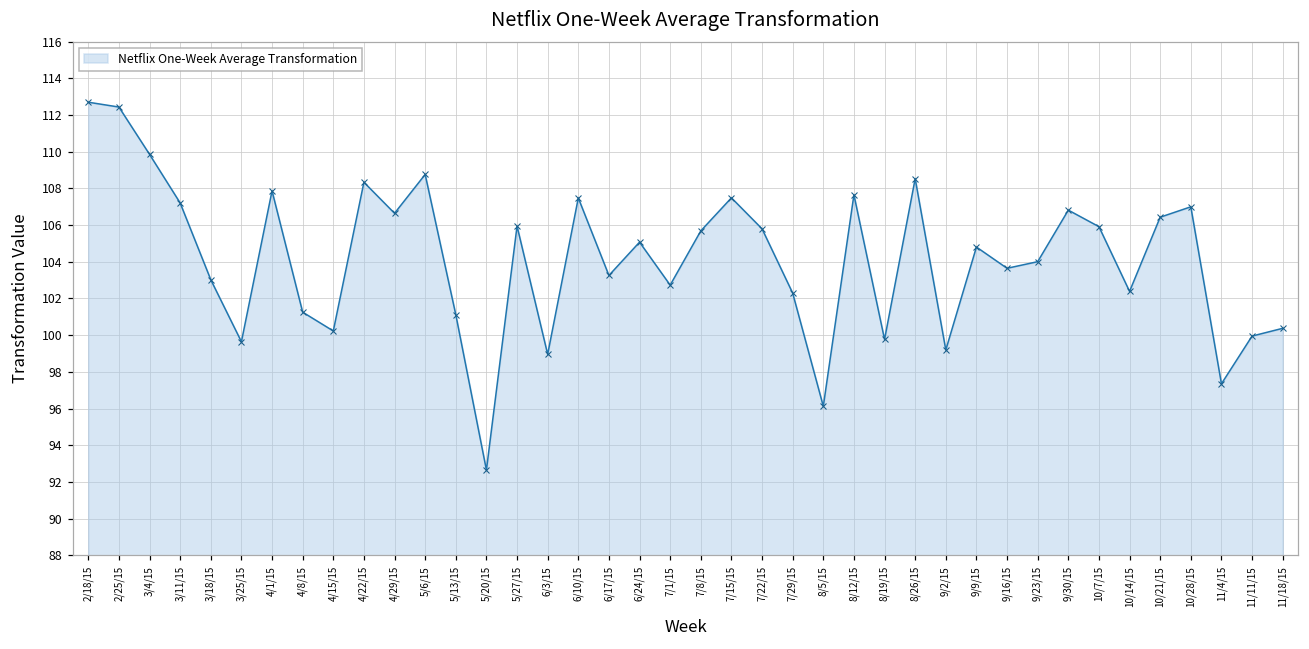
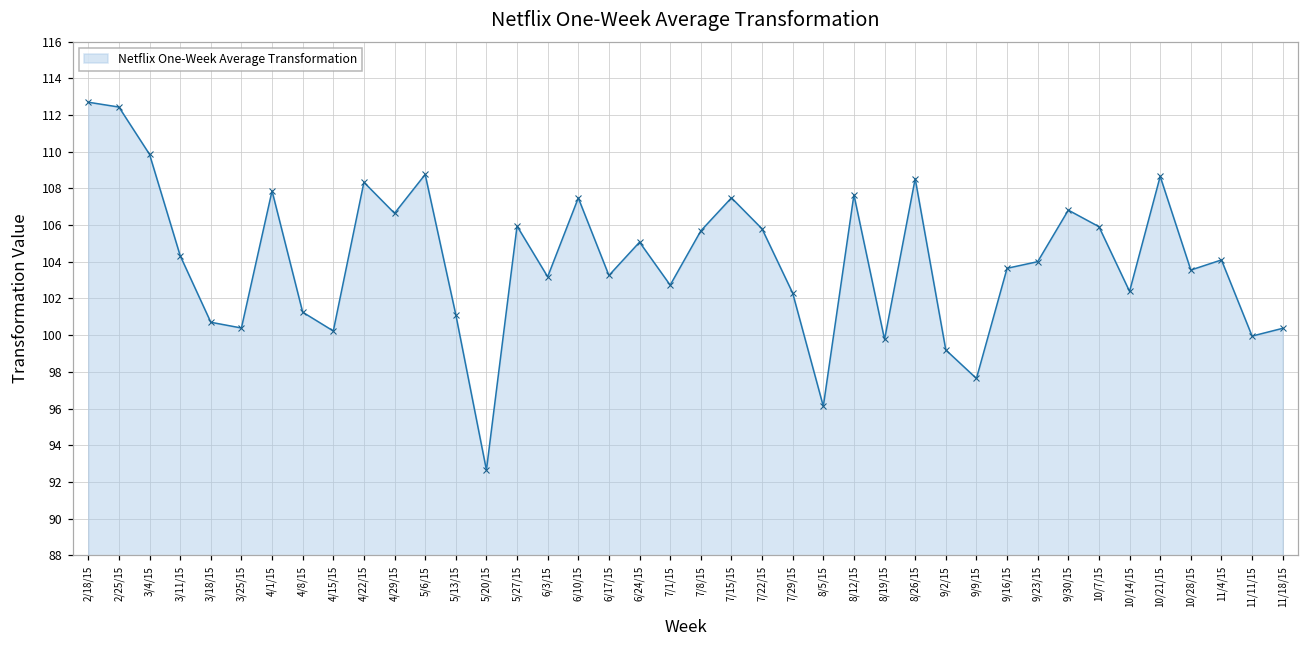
  {
    "2/18/15": 112.7,
    "2/25/15": 112.4,
    "3/4/15": 109.9,
-   "3/11/15": 107.2,
-   "3/18/15": 103.0,
-   "3/25/15": 99.6,
+   "3/11/15": 104.3,
+   "3/18/15": 100.7,
+   "3/25/15": 100.4,
    "4/1/15": 107.9,
    "4/8/15": 101.3,
    "4/15/15": 100.2,
    "4/22/15": 108.3,
    "4/29/15": 106.6,
    "5/6/15": 108.8,
    "5/13/15": 101.1,
    "5/20/15": 92.6,
    "5/27/15": 105.9,
-   "6/3/15": 99.0,
+   "6/3/15": 103.2,
    "6/10/15": 107.5,
    "6/17/15": 103.3,
    "6/24/15": 105.1,
    "7/1/15": 102.7,
    "7/8/15": 105.7,
    "7/15/15": 107.5,
    "7/22/15": 105.8,
    "7/29/15": 102.3,
    "8/5/15": 96.1,
    "8/12/15": 107.7,
    "8/19/15": 99.8,
    "8/26/15": 108.5,
    "9/2/15": 99.2,
-   "9/9/15": 104.8,
+   "9/9/15": 97.6,
    "9/16/15": 103.6,
    "9/23/15": 104.0,
    "9/30/15": 106.8,
    "10/7/15": 105.9,
    "10/14/15": 102.4,
-   "10/21/15": 106.4,
-   "10/28/15": 107.0,
-   "11/4/15": 97.3,
+   "10/21/15": 108.7,
+   "10/28/15": 103.6,
+   "11/4/15": 104.1,
    "11/11/15": 100.0,
    "11/18/15": 100.4
  }
